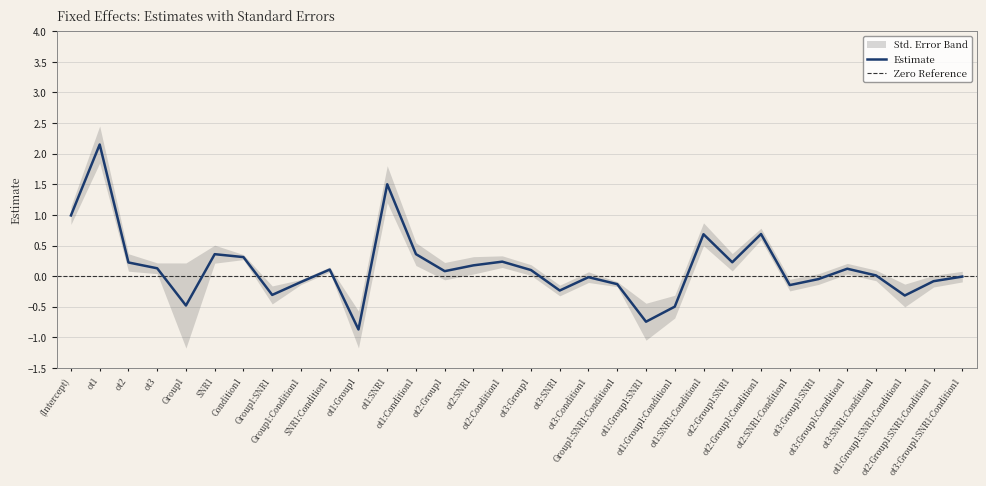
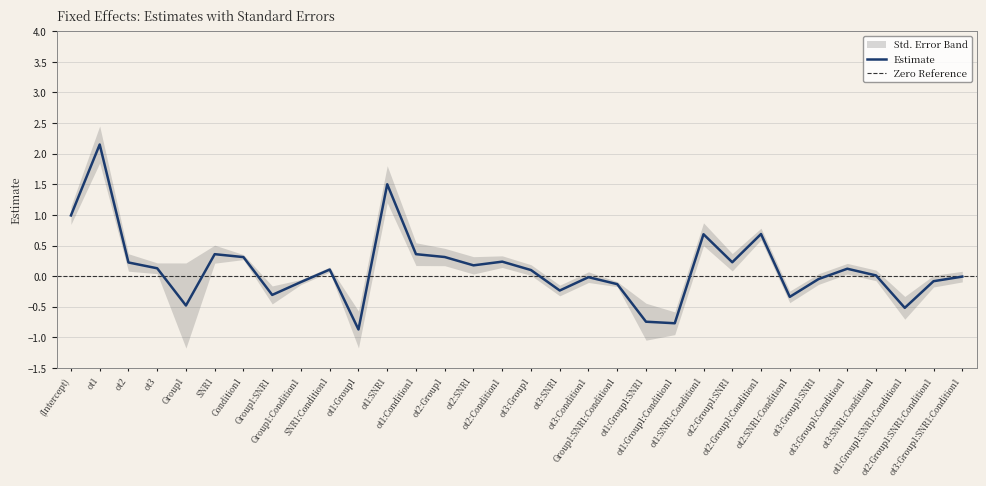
  {
    "Estimate": {
      "(Intercept)": 1.0,
      "ot1": 2.2,
      "ot2": 0.2,
      "ot3": 0.1,
      "Group1": -0.5,
      "SNR1": 0.4,
      "Group1:SNR1": -0.3,
      "ot1:Group1": -0.9,
      "ot1:SNR1": 1.5,
      "ot1:Condition1": 0.4,
-     "ot2:Group1": 0.1,
+     "ot2:Group1": 0.3,
      "ot2:SNR1": 0.2,
      "ot2:Condition1": 0.2,
      "ot3:Group1": 0.1,
      "ot3:SNR1": -0.2,
      "ot3:Condition1": 0.0,
      "ot1:Group1:SNR1": -0.7,
-     "ot1:Group1:Condition1": -0.5,
+     "ot1:Group1:Condition1": -0.8,
      "ot1:SNR1:Condition1": 0.7,
      "ot2:Group1:SNR1": 0.2,
      "ot2:Group1:Condition1": 0.7,
-     "ot2:SNR1:Condition1": -0.1,
+     "ot2:SNR1:Condition1": -0.3,
      "ot3:Group1:SNR1": 0.0,
      "ot3:Group1:Condition1": 0.1,
      "ot3:SNR1:Condition1": 0.0,
-     "ot1:Group1:SNR1:Condition1": -0.3,
+     "ot1:Group1:SNR1:Condition1": -0.5,
      "ot2:Group1:SNR1:Condition1": -0.1,
      "ot3:Group1:SNR1:Condition1": 0.0
    }
  }
